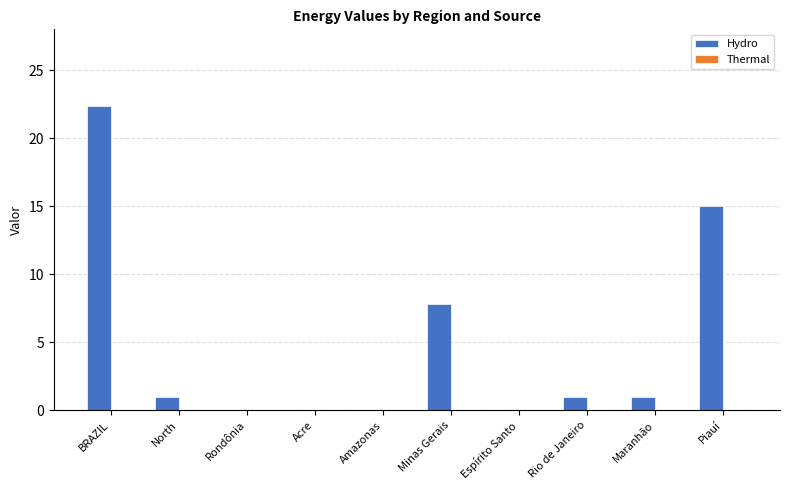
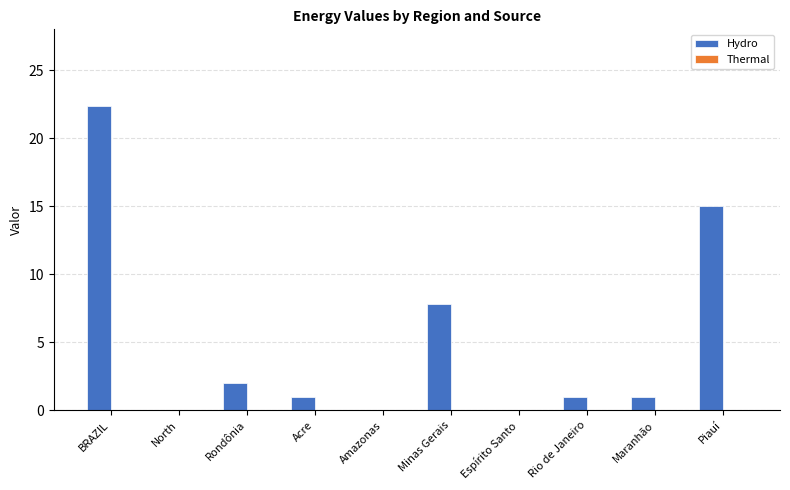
  {
    "Hydro": {
      "BRAZIL": 22.4,
-     "North": 1,
-     "Rondônia": 0,
-     "Acre": 0,
+     "North": 0,
+     "Rondônia": 2,
+     "Acre": 1,
      "Amazonas": 0,
      "Minas Gerais": 7.8,
      "Espírito Santo": 0,
      "Rio de Janeiro": 1,
      "Maranhão": 1,
      "Piauí": 15
    },
    "Thermal": {
      "BRAZIL": 0,
      "North": 0,
      "Rondônia": 0,
      "Acre": 0,
      "Amazonas": 0,
      "Minas Gerais": 0,
      "Espírito Santo": 0,
      "Rio de Janeiro": 0,
      "Maranhão": 0,
      "Piauí": 0
    }
  }
